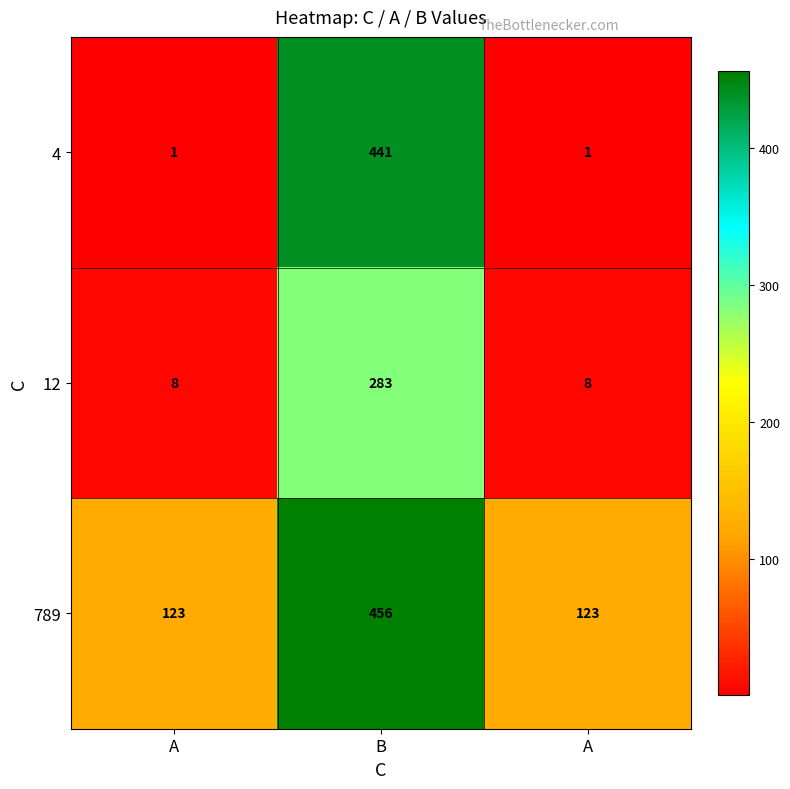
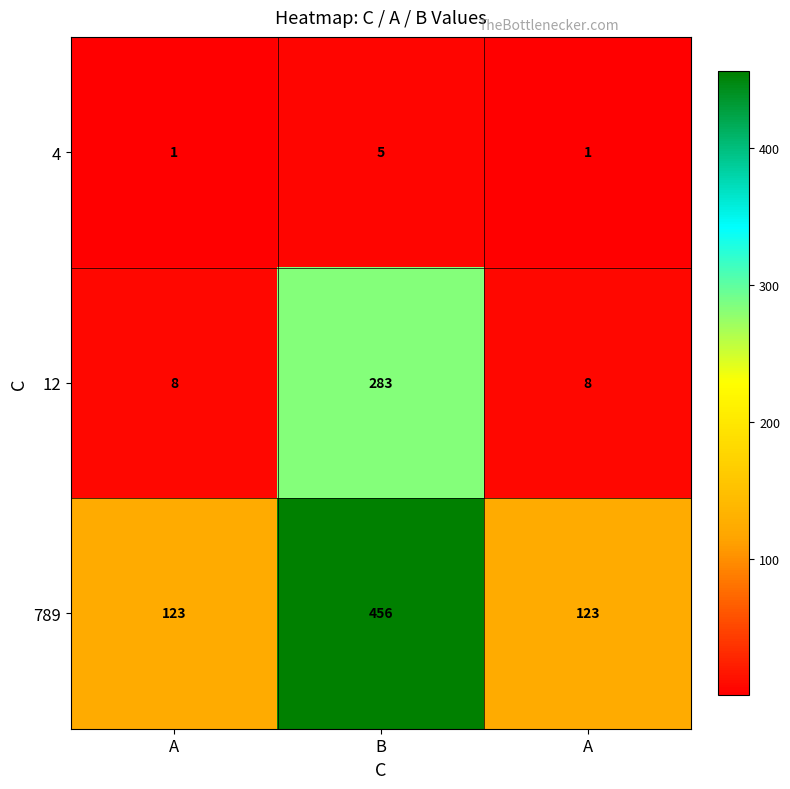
  {
    "4": {
-     "B": 441
+     "B": 5
    },
    "12": {
      "B": 283
    },
    "789": {
      "B": 456
    }
  }
